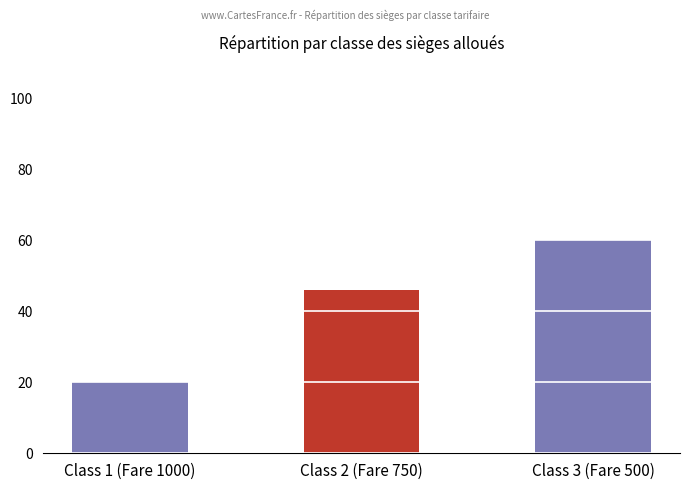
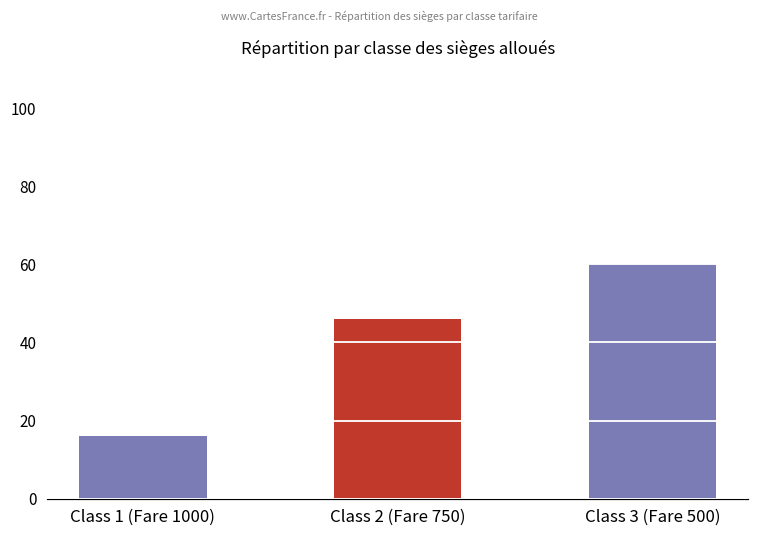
  {
-   "Class 1 (Fare 1000)": 20,
+   "Class 1 (Fare 1000)": 16,
    "Class 2 (Fare 750)": 46,
    "Class 3 (Fare 500)": 60
  }
